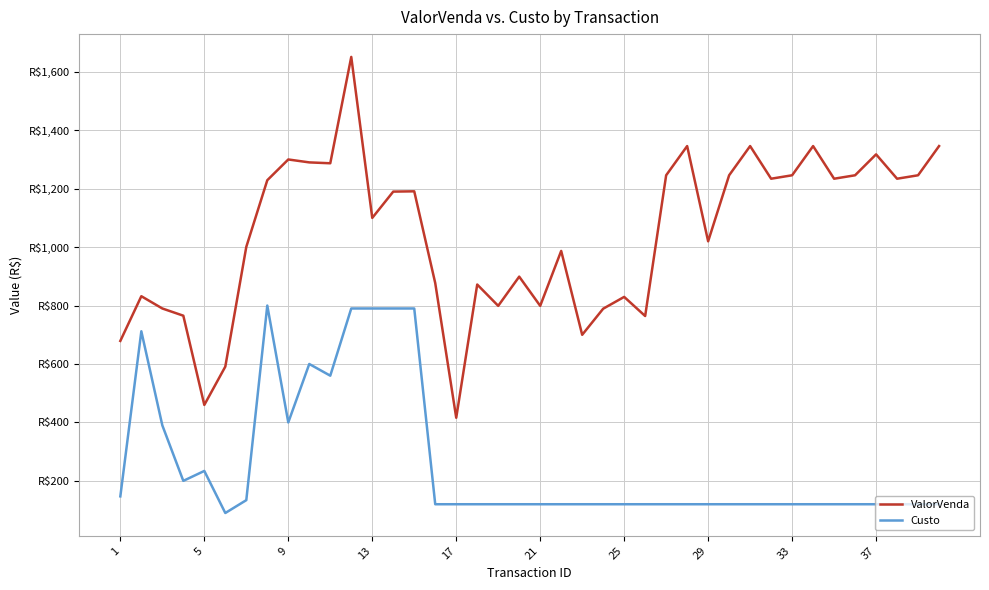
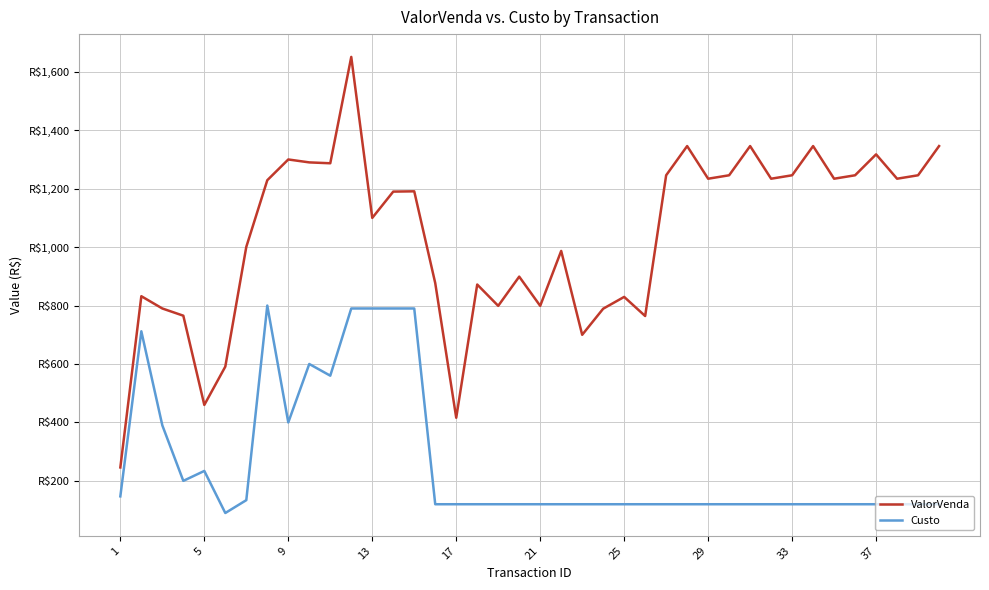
  {
    "ValorVenda": {
-     "1": "R$680",
+     "1": "R$250",
      "5": "R$460",
      "9": "R$1,300",
      "13": "R$1,100",
      "17": "R$420",
      "21": "R$800",
      "25": "R$830",
-     "29": "R$1,020",
+     "29": "R$1,230",
      "33": "R$1,250",
      "37": "R$1,320"
    },
    "Custo": {
      "1": "R$150",
      "5": "R$230",
      "9": "R$400",
      "13": "R$790",
      "17": "R$120",
      "21": "R$120",
      "25": "R$120",
      "29": "R$120",
      "33": "R$120"
    }
  }
